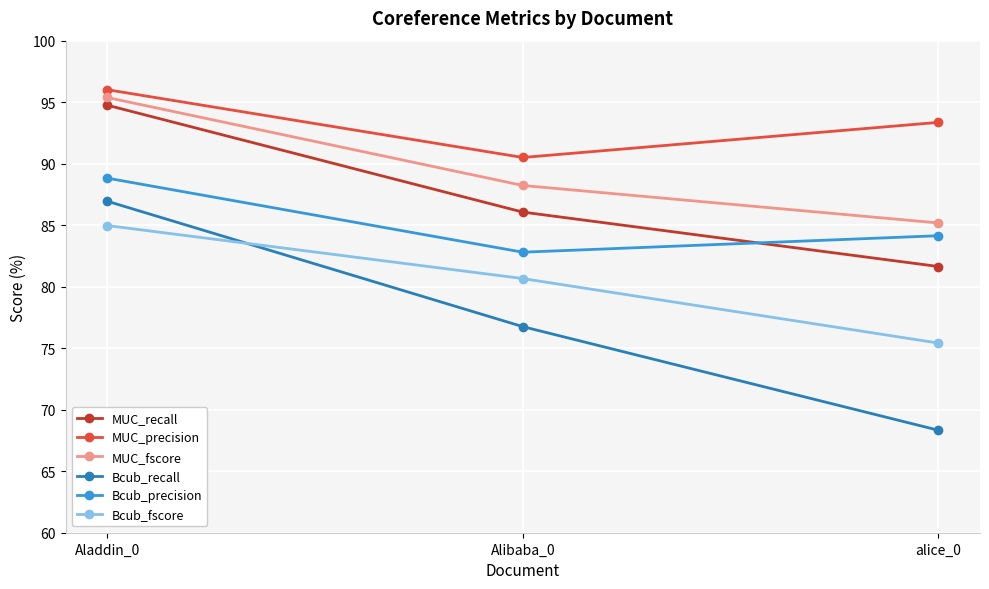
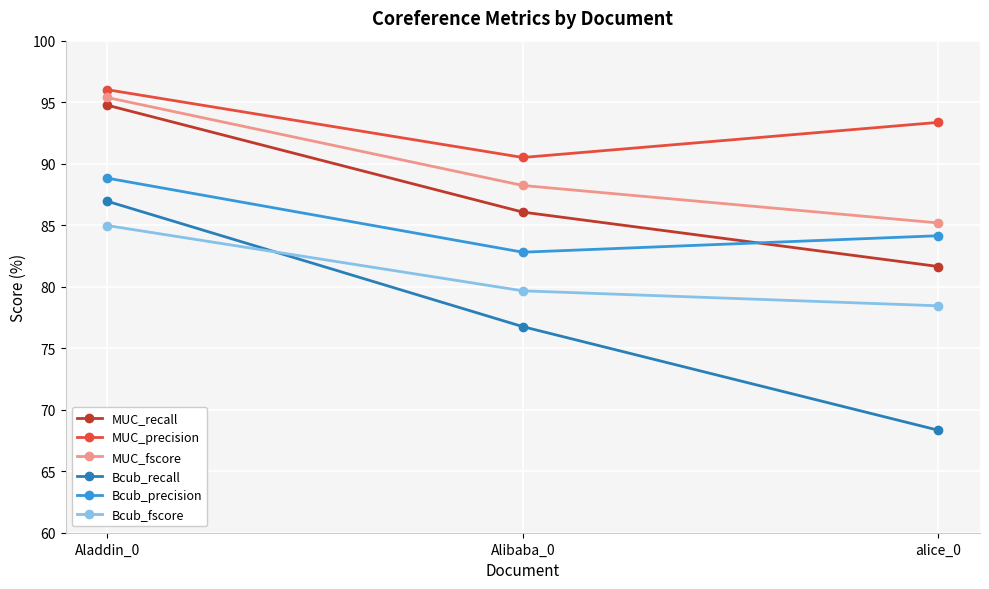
  {
    "MUC_fscore": {
      "Aladdin_0": 95.4,
      "Alibaba_0": 88.2,
      "alice_0": 85.2
    },
    "Bcub_fscore": {
      "Aladdin_0": 85.0,
-     "Alibaba_0": 80.7,
-     "alice_0": 75.4
+     "Alibaba_0": 79.7,
+     "alice_0": 78.4
    }
  }
